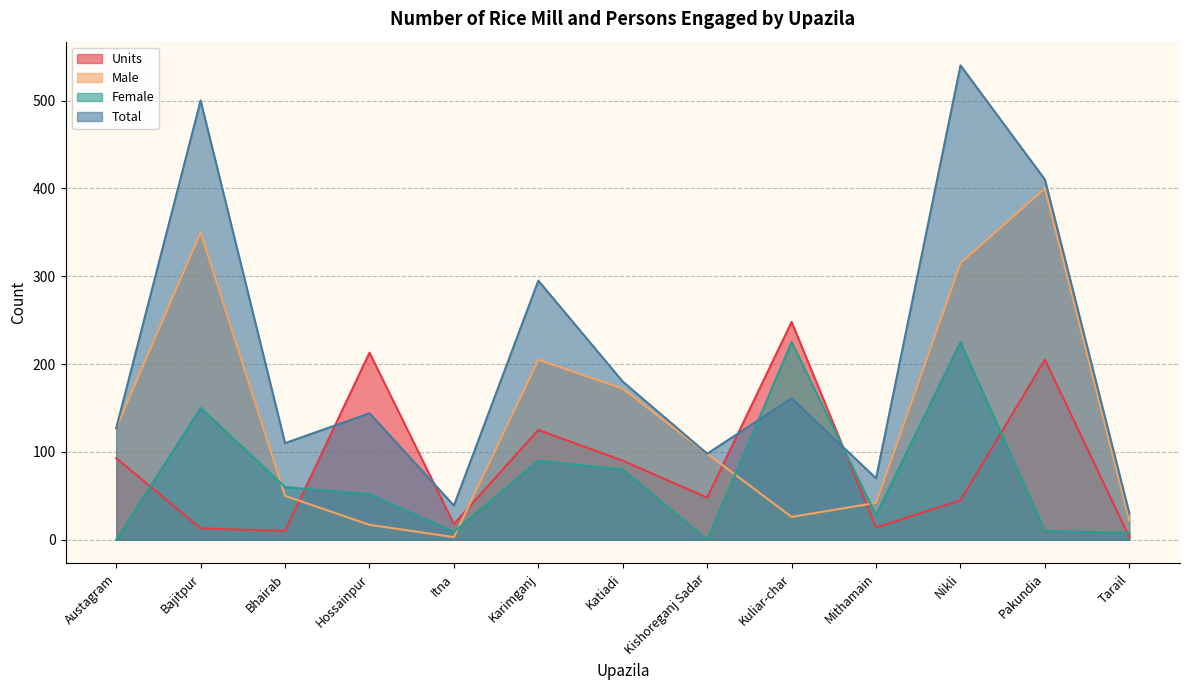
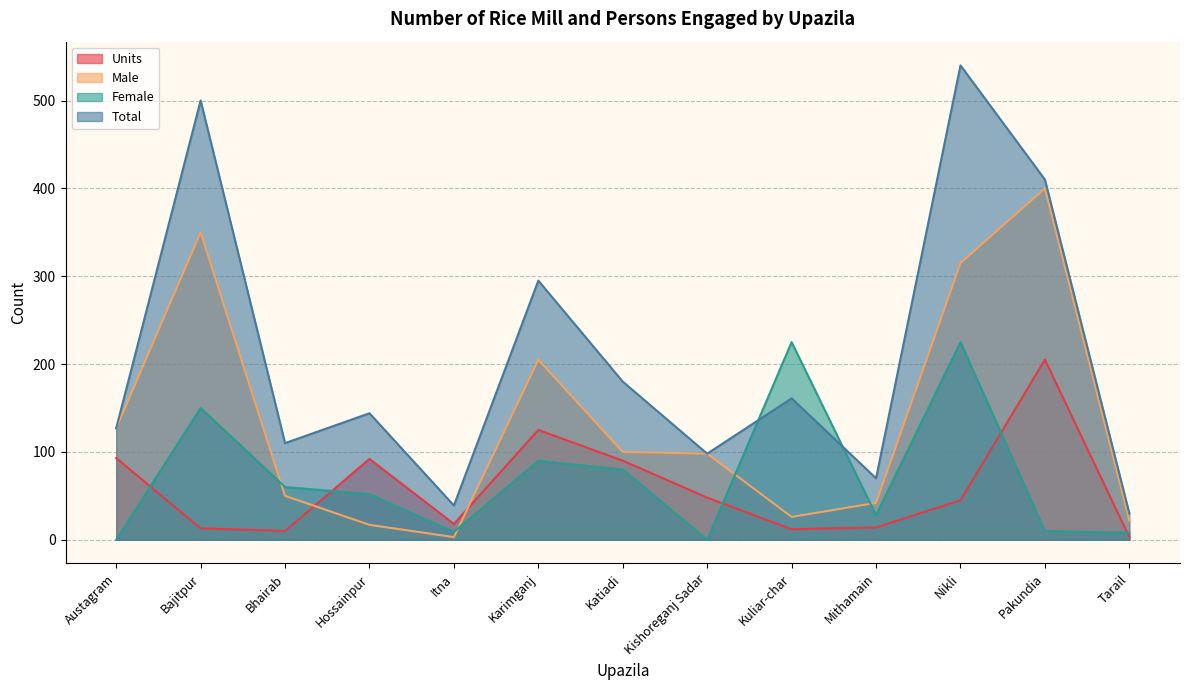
  {
    "Units": {
      "Austagram": 90,
      "Bajitpur": 10,
      "Bhairab": 10,
-     "Hossainpur": 210,
+     "Hossainpur": 90,
      "Itna": 20,
      "Karimganj": 130,
      "Katiadi": 90,
      "Kishoreganj Sadar": 50,
-     "Kuliar-char": 250,
+     "Kuliar-char": 10,
      "Mithamain": 10,
      "Nikli": 50,
      "Pakundia": 210,
      "Tarail": 0
    },
    "Male": {
      "Bajitpur": 350,
      "Bhairab": 50,
      "Hossainpur": 20,
      "Itna": 0,
      "Karimganj": 210,
-     "Katiadi": 170,
+     "Katiadi": 100,
      "Kuliar-char": 30,
      "Mithamain": 40,
      "Nikli": 320,
      "Pakundia": 400,
      "Tarail": 20
    }
  }
